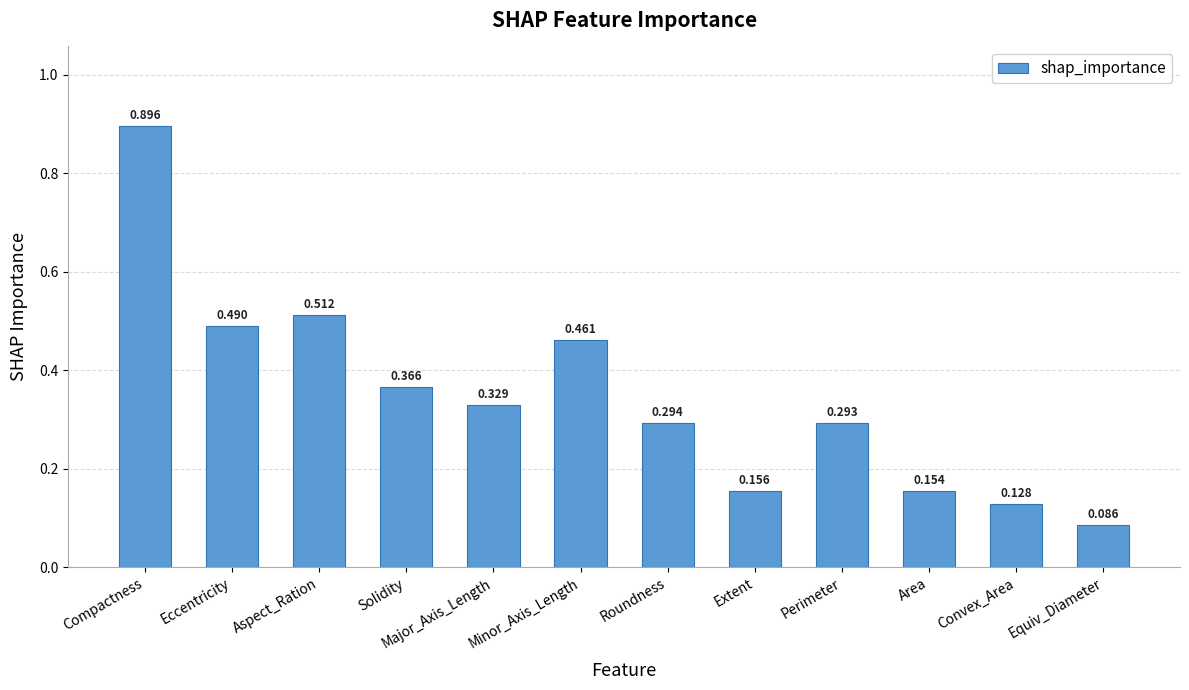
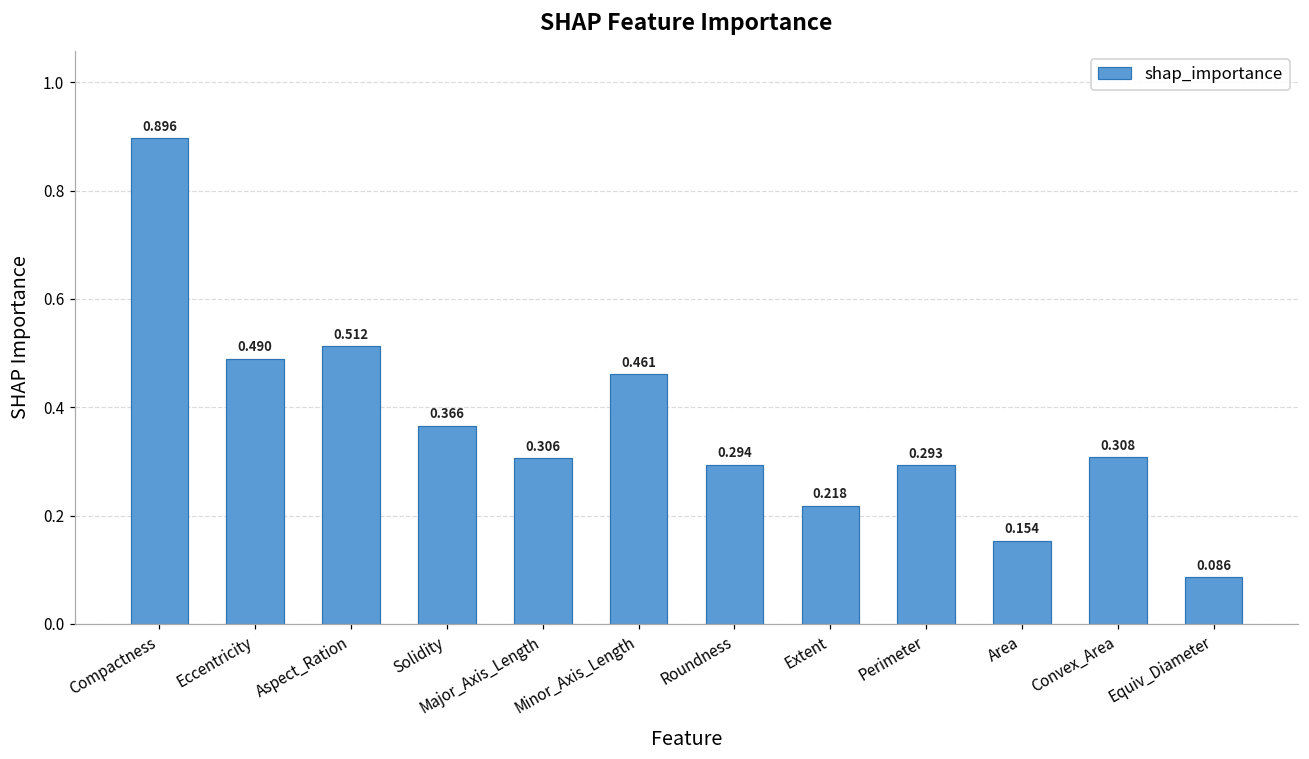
  {
    "Compactness": 0.896,
    "Eccentricity": 0.490,
    "Aspect_Ration": 0.512,
    "Solidity": 0.366,
-   "Major_Axis_Length": 0.329,
+   "Major_Axis_Length": 0.306,
    "Minor_Axis_Length": 0.461,
    "Roundness": 0.294,
-   "Extent": 0.156,
+   "Extent": 0.218,
    "Perimeter": 0.293,
    "Area": 0.154,
-   "Convex_Area": 0.128,
+   "Convex_Area": 0.308,
    "Equiv_Diameter": 0.086
  }
